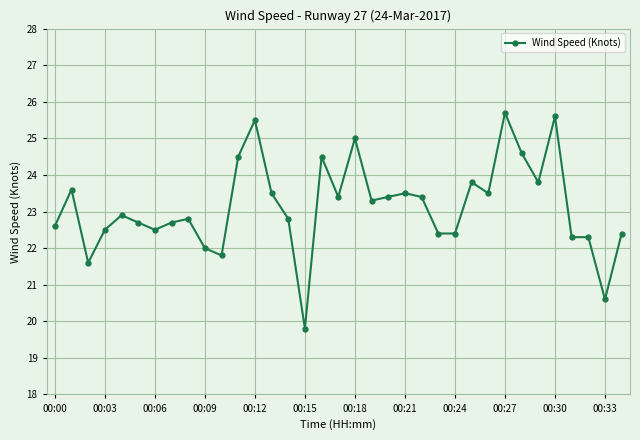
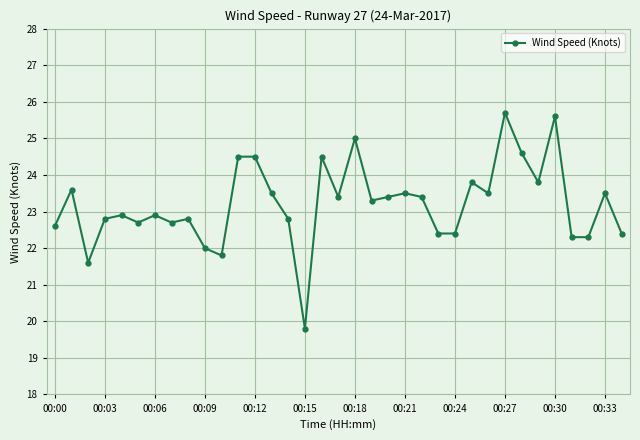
  {
    "00:00": 22.6,
-   "00:03": 22.5,
-   "00:06": 22.5,
+   "00:03": 22.8,
+   "00:06": 22.9,
    "00:09": 22.0,
-   "00:12": 25.5,
+   "00:12": 24.5,
    "00:15": 19.8,
    "00:18": 25.0,
    "00:21": 23.5,
    "00:24": 22.4,
    "00:27": 25.7,
    "00:30": 25.6,
-   "00:33": 20.6
+   "00:33": 23.5
  }
